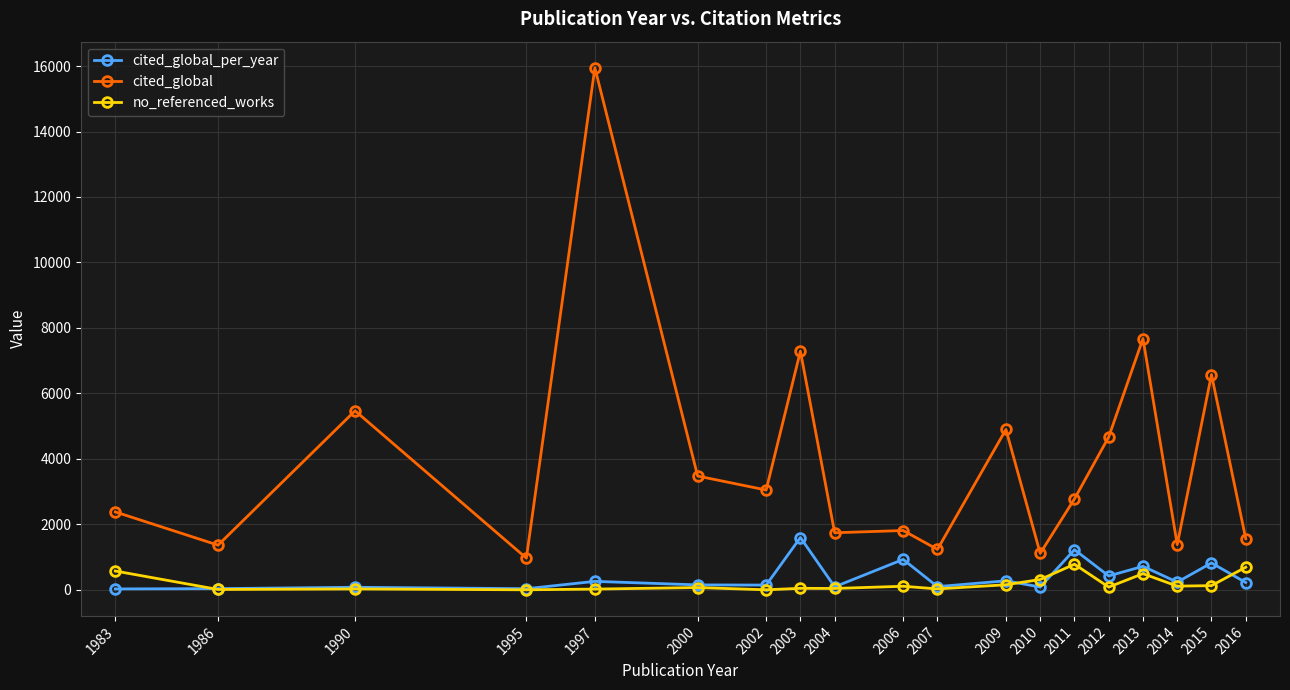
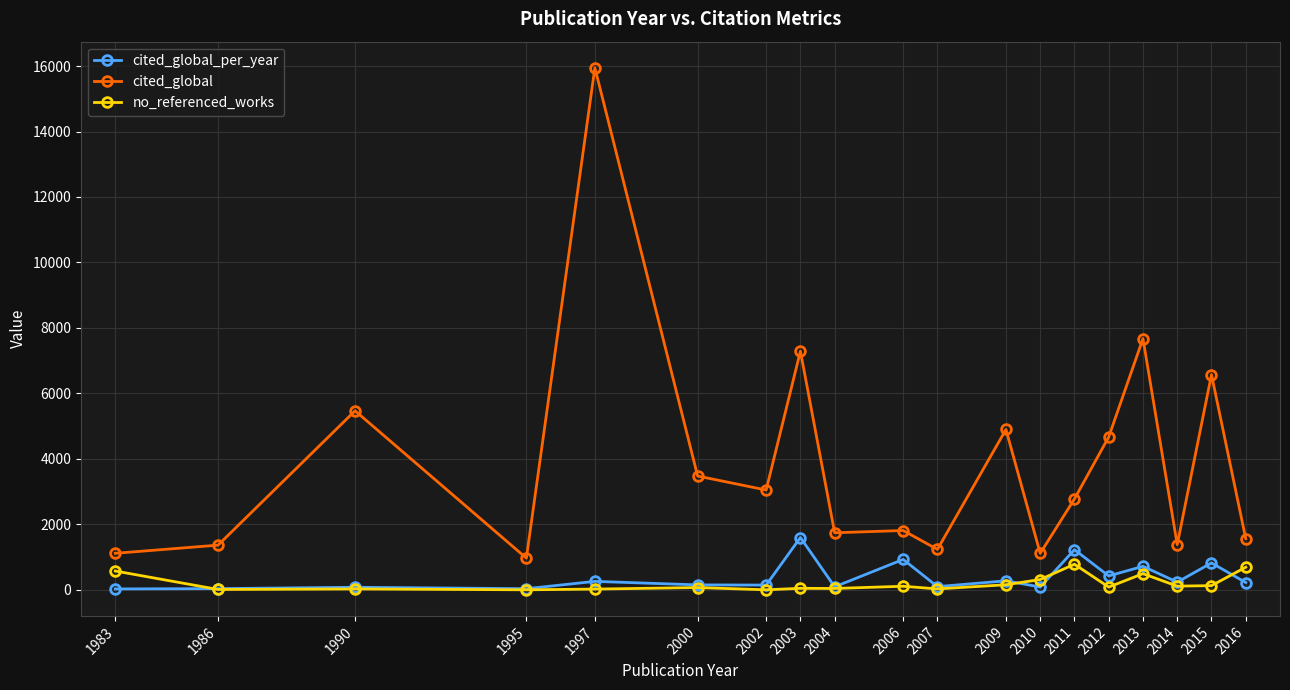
  {
    "cited_global_per_year": {
      "1983": 0,
      "1997": 300,
      "2000": 200,
      "2002": 100,
      "2003": 1600,
      "2006": 900,
      "2009": 300,
      "2010": 100,
      "2011": 1200,
      "2012": 400,
      "2013": 700,
      "2014": 200,
      "2015": 800,
      "2016": 200
    },
    "cited_global": {
-     "1983": 2400,
+     "1983": 1100,
      "1986": 1400,
      "1990": 5500,
      "1995": 1000,
      "1997": 15900,
      "2000": 3500,
      "2002": 3000,
      "2003": 7300,
      "2004": 1700,
      "2006": 1800,
      "2007": 1200,
      "2009": 4900,
      "2010": 1100,
      "2011": 2800,
      "2012": 4700,
      "2013": 7700,
      "2014": 1400,
      "2015": 6600,
      "2016": 1600
    },
    "no_referenced_works": {
      "1983": 600,
      "1997": 0,
      "2000": 100,
      "2002": 0,
      "2003": 0,
      "2006": 100,
      "2009": 200,
      "2010": 300,
      "2011": 800,
      "2012": 100,
      "2013": 500,
      "2014": 100,
      "2015": 100,
      "2016": 700
    }
  }
